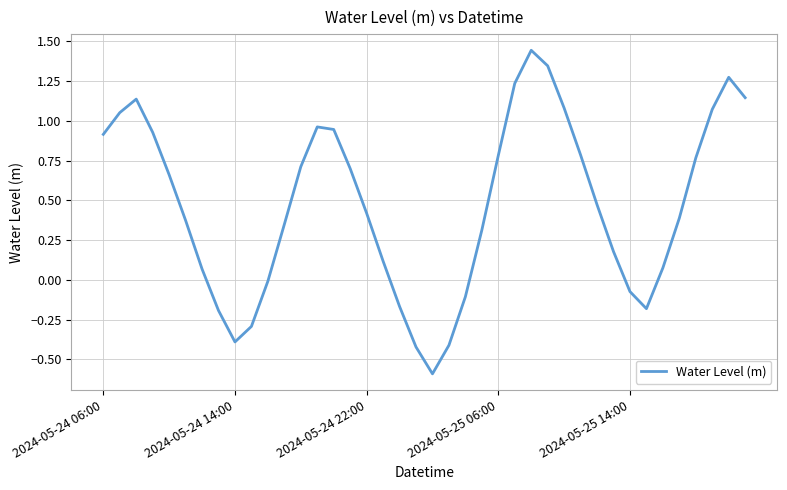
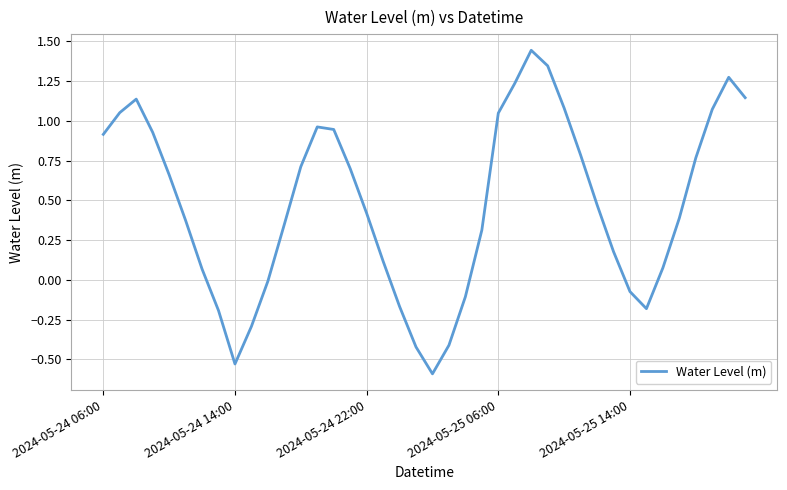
  {
    "2024-05-24 06:00": 0.91,
-   "2024-05-24 14:00": -0.39,
+   "2024-05-24 14:00": -0.53,
    "2024-05-24 22:00": 0.42,
-   "2024-05-25 06:00": 0.78,
+   "2024-05-25 06:00": 1.05,
    "2024-05-25 14:00": -0.07
  }
